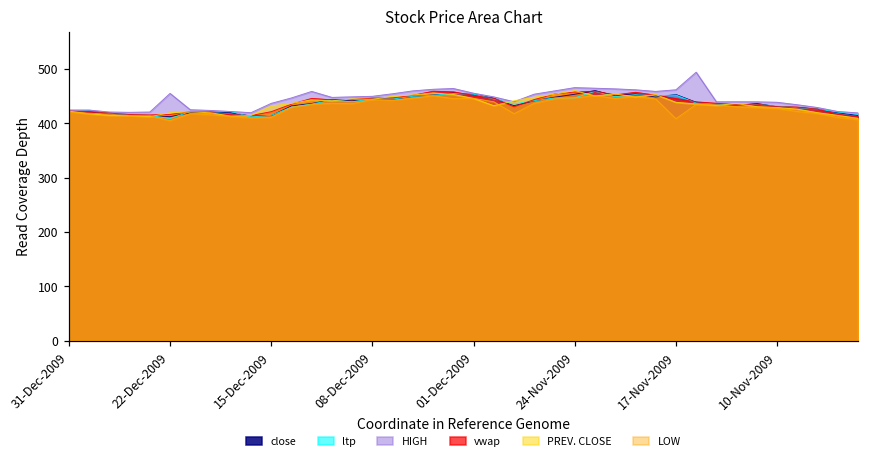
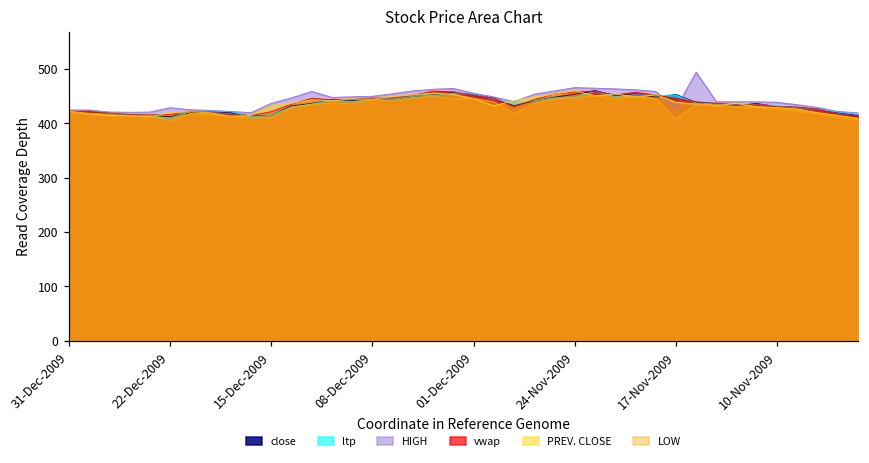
  {
    "HIGH": {
-     "22-Dec-2009": 460,
+     "22-Dec-2009": 430,
      "24-Nov-2009": 470,
-     "17-Nov-2009": 460,
+     "17-Nov-2009": 430,
      "10-Nov-2009": 440
    },
    "vwap": {
      "15-Dec-2009": 420,
      "17-Nov-2009": 450
    }
  }
